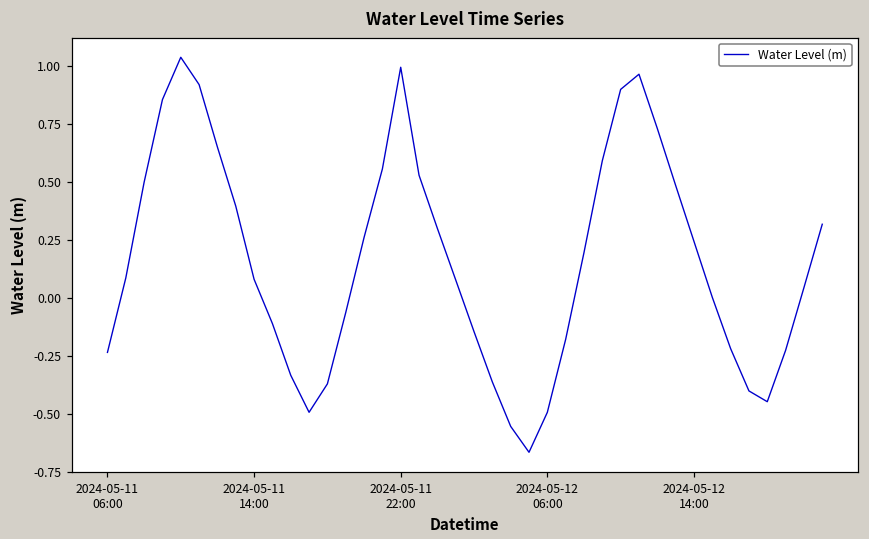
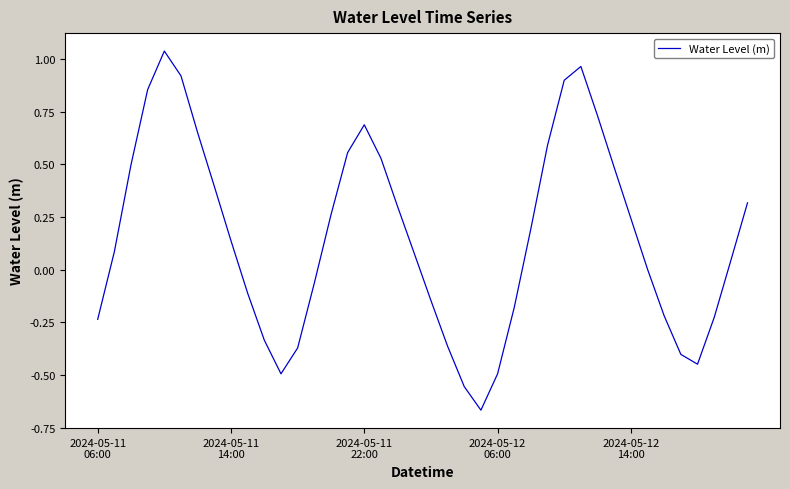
  {
    "2024-05-11 06:00": -0.24,
-   "2024-05-11 14:00": 0.08,
-   "2024-05-11 22:00": 0.99,
+   "2024-05-11 14:00": 0.14,
+   "2024-05-11 22:00": 0.69,
    "2024-05-12 06:00": -0.49,
    "2024-05-12 14:00": 0.24
  }
